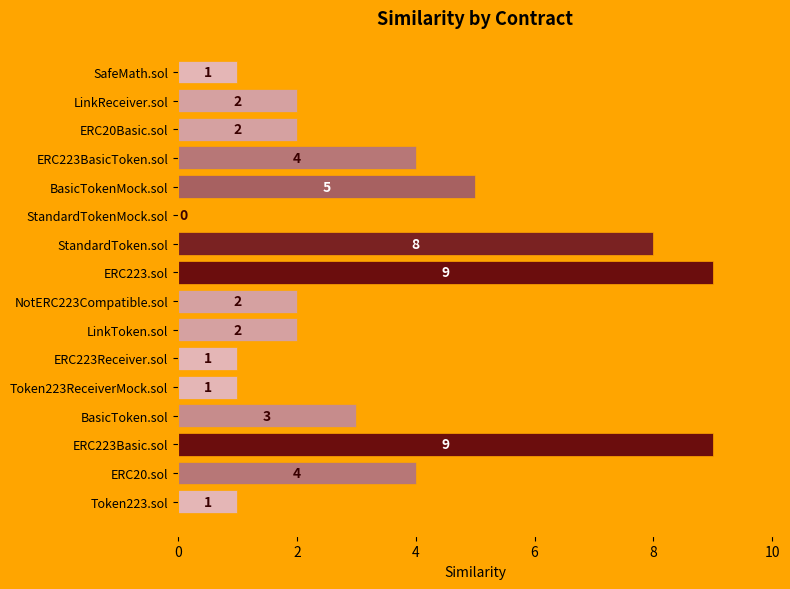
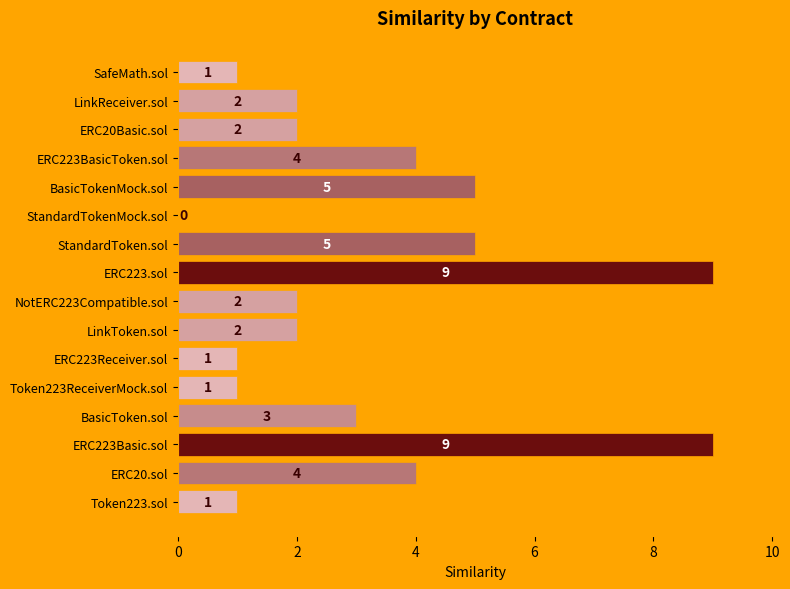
  {
    "SafeMath.sol": 1,
    "LinkReceiver.sol": 2,
    "ERC20Basic.sol": 2,
    "ERC223BasicToken.sol": 4,
    "BasicTokenMock.sol": 5,
    "StandardTokenMock.sol": 0,
-   "StandardToken.sol": 8,
+   "StandardToken.sol": 5,
    "ERC223.sol": 9,
    "NotERC223Compatible.sol": 2,
    "LinkToken.sol": 2,
    "ERC223Receiver.sol": 1,
    "Token223ReceiverMock.sol": 1,
    "BasicToken.sol": 3,
    "ERC223Basic.sol": 9,
    "ERC20.sol": 4,
    "Token223.sol": 1
  }
